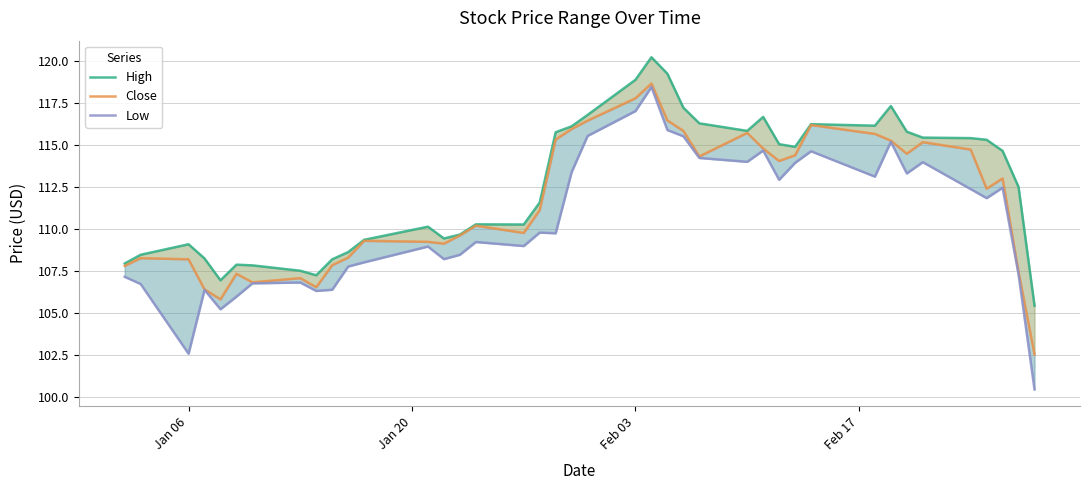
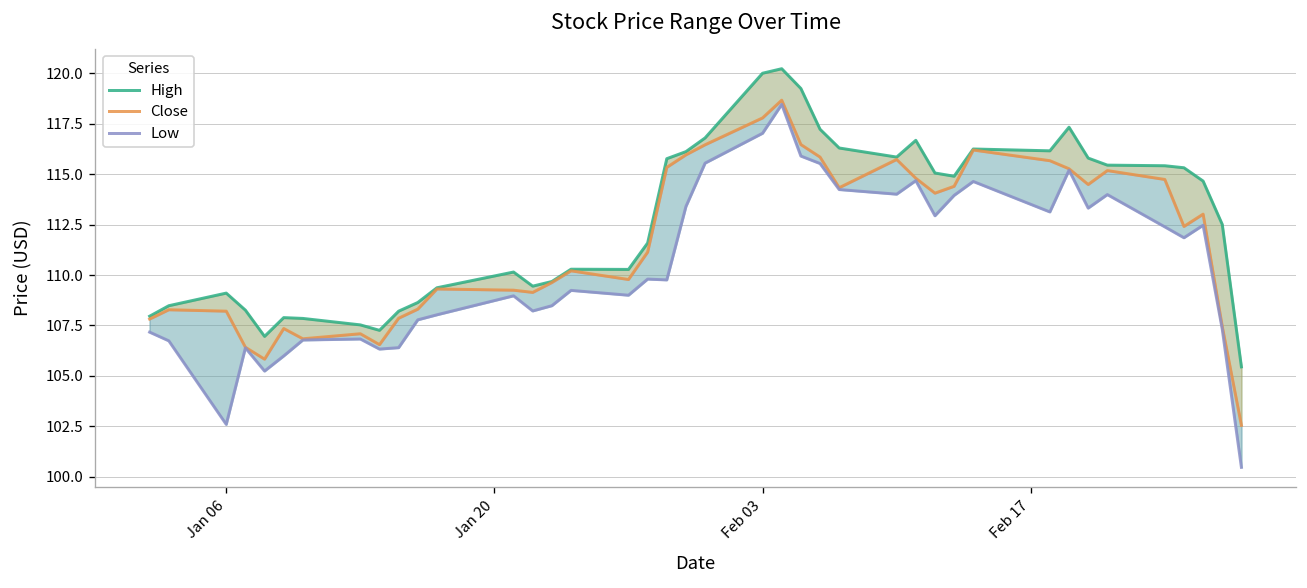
  {
    "High": {
      "Jan 06": 109.1,
-     "Feb 03": 118.9
+     "Feb 03": 120.0
    },
    "Close": {
      "Jan 06": 108.2,
      "Feb 03": 117.8
    },
    "Low": {
      "Jan 06": 102.6,
      "Feb 03": 117.0
    }
  }
